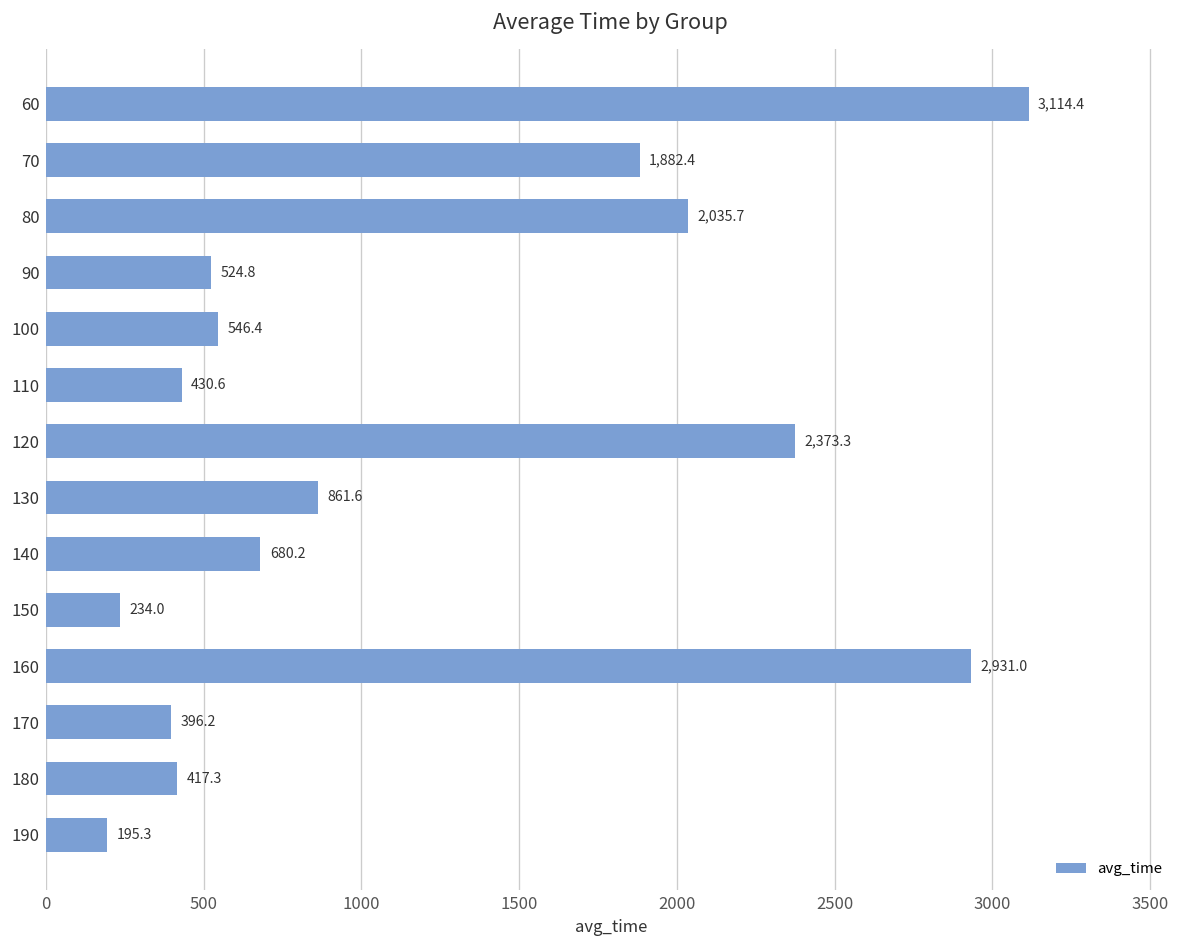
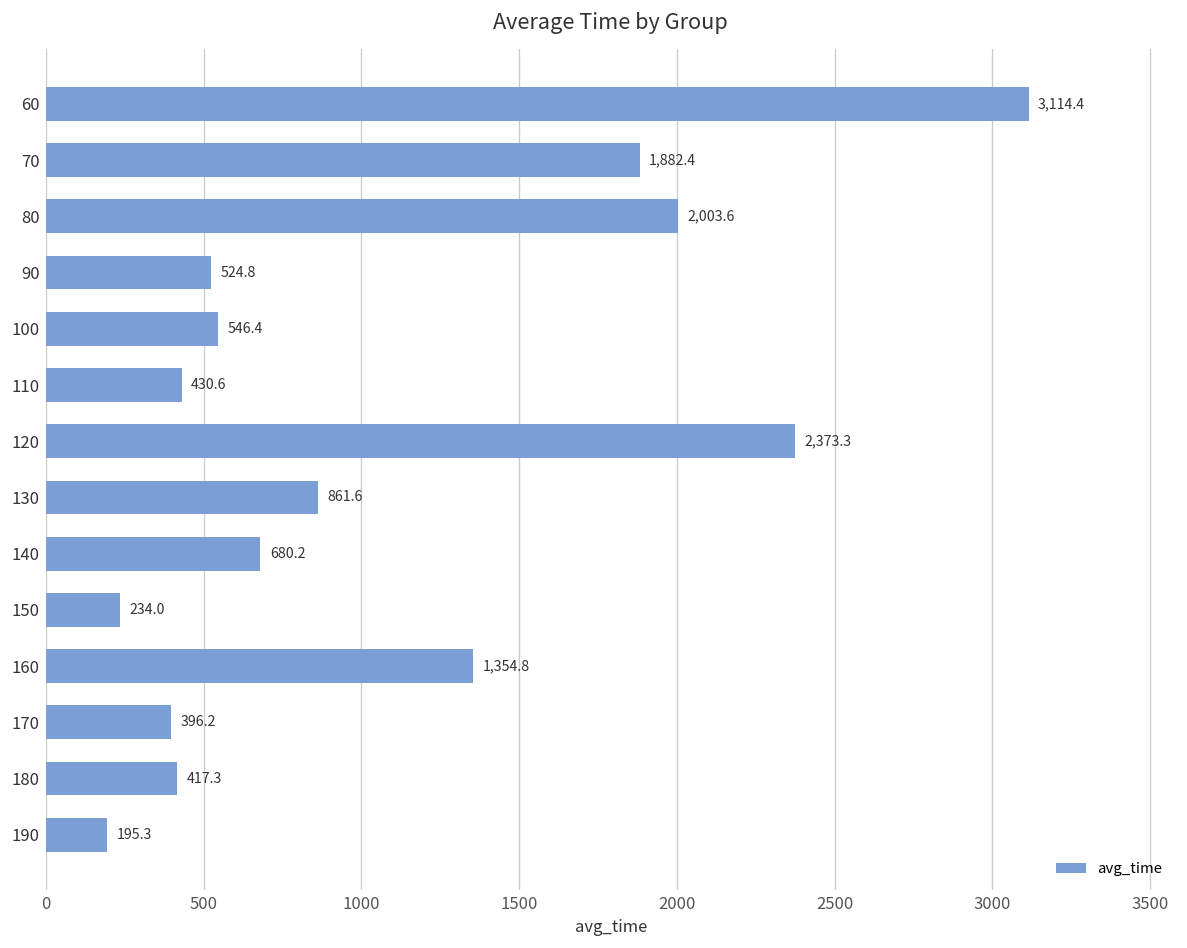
  {
    "60": "3,114.4",
    "70": "1,882.4",
-   "80": "2,035.7",
+   "80": "2,003.6",
    "90": "524.8",
    "100": "546.4",
    "110": "430.6",
    "120": "2,373.3",
    "130": "861.6",
    "140": "680.2",
    "150": "234.0",
-   "160": "2,931.0",
+   "160": "1,354.8",
    "170": "396.2",
    "180": "417.3",
    "190": "195.3"
  }
